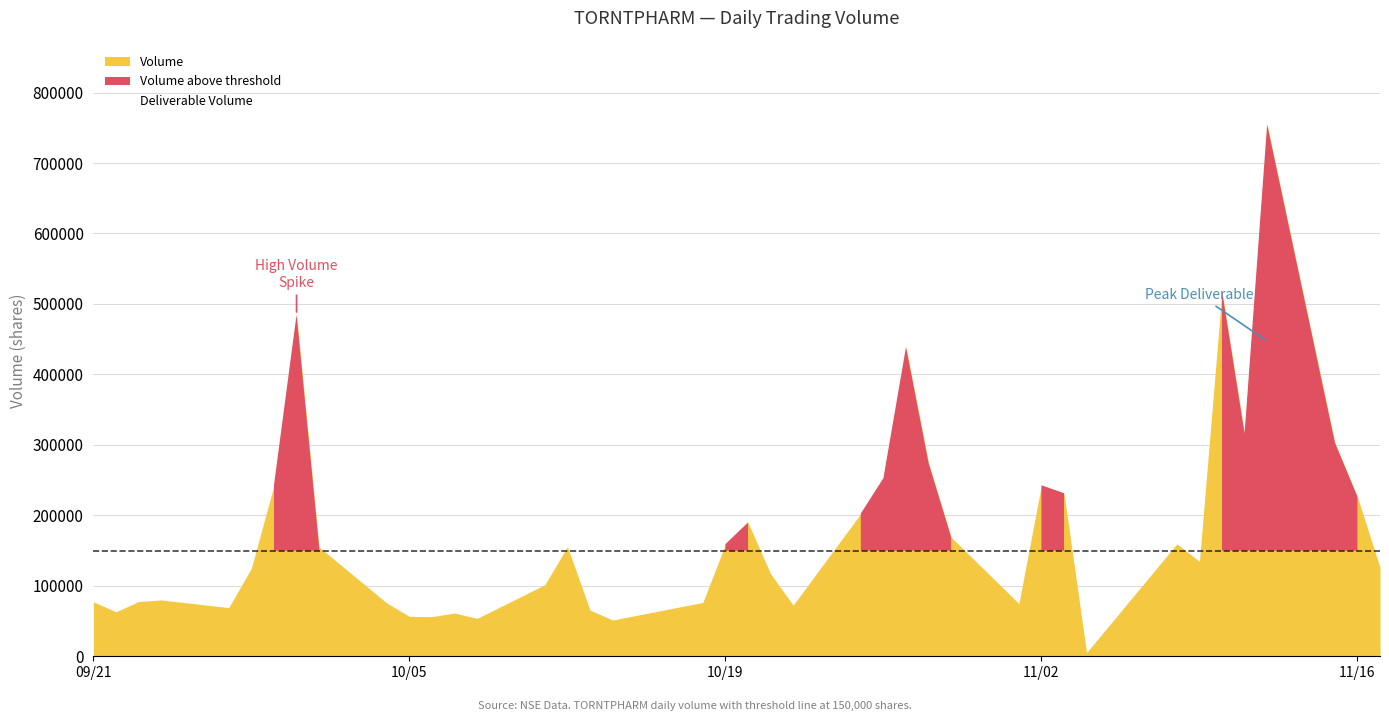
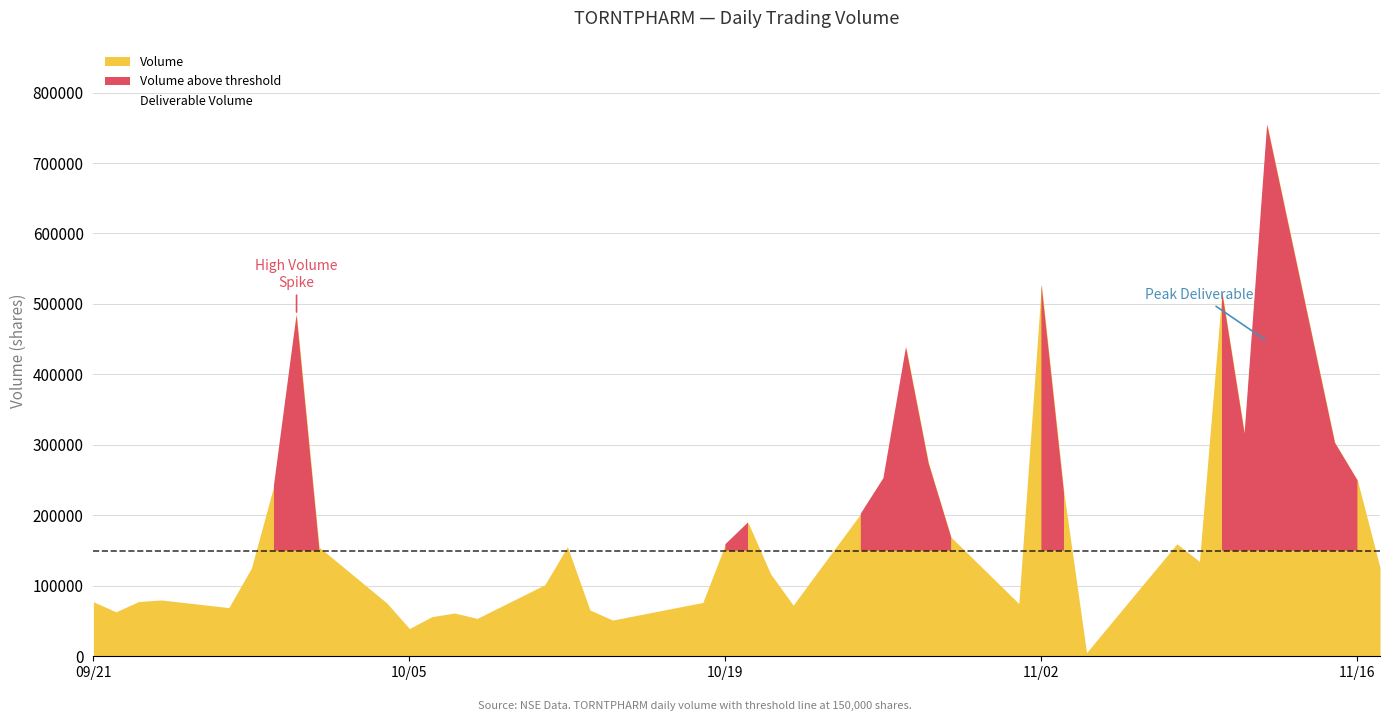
  {
    "Volume": {
      "09/21": 80000,
-     "10/05": 60000,
+     "10/05": 40000,
      "10/19": 160000,
-     "11/02": 240000,
-     "11/16": 230000
+     "11/02": 530000,
+     "11/16": 250000
    },
    "Deliverable Volume": {
      "09/21": 160000,
      "10/05": 70000,
      "10/19": 50000,
      "11/02": 190000,
      "11/16": 140000
    }
  }
